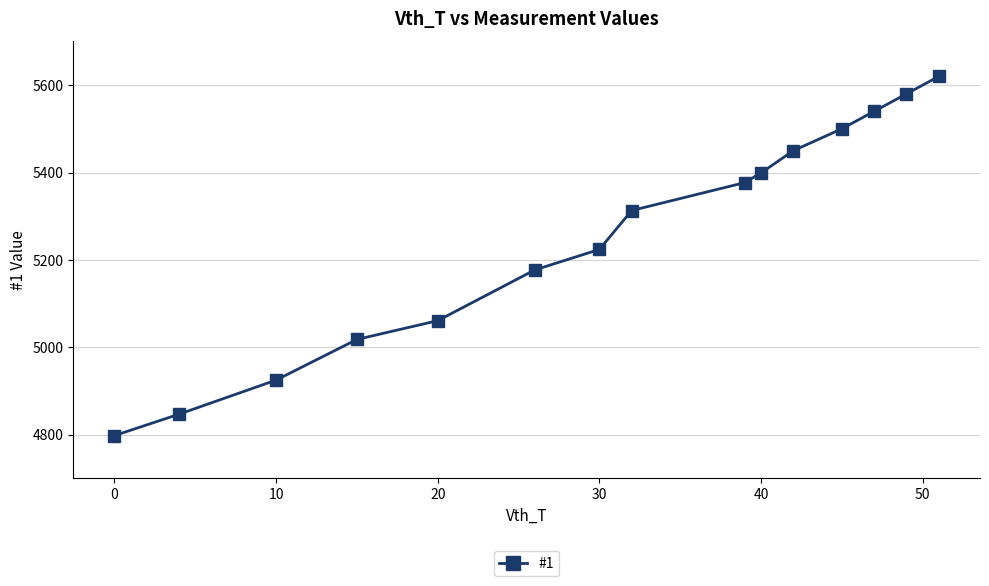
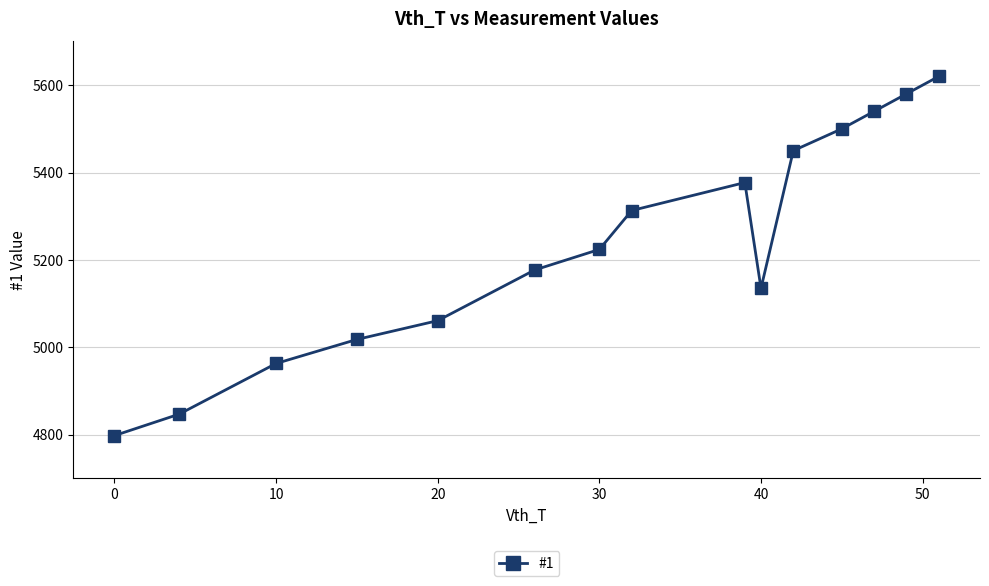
  {
    "0": 4800,
-   "10": 4930,
+   "10": 4960,
    "20": 5060,
    "30": 5220,
-   "40": 5400
+   "40": 5140
  }
